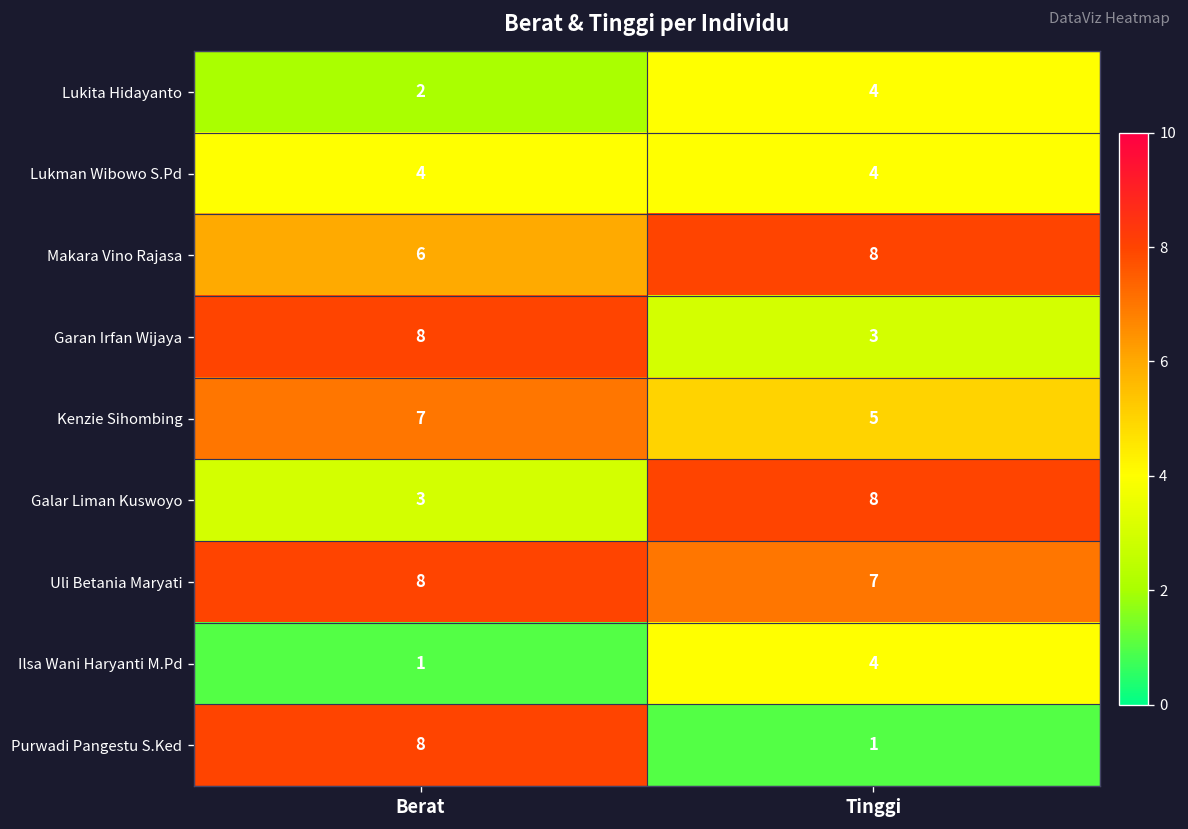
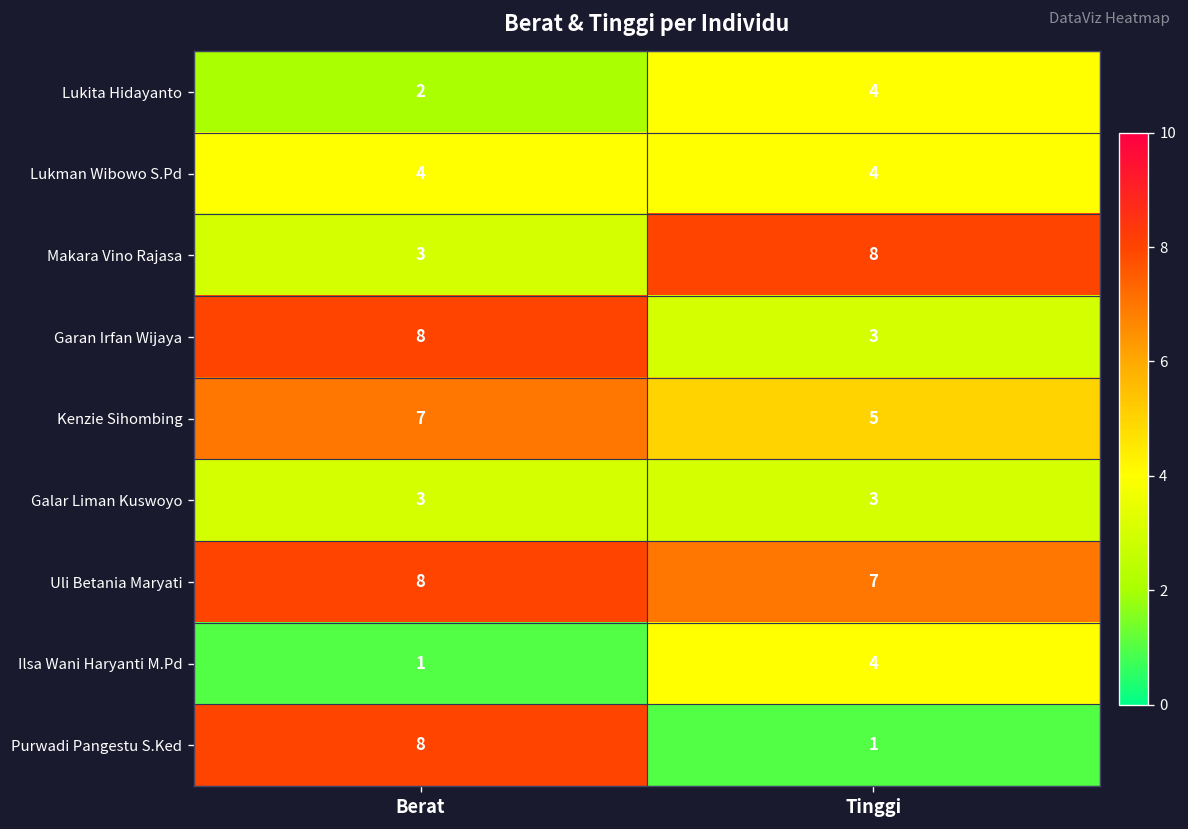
  {
    "Lukita Hidayanto": {
      "Berat": 2,
      "Tinggi": 4
    },
    "Lukman Wibowo S.Pd": {
      "Berat": 4,
      "Tinggi": 4
    },
    "Makara Vino Rajasa": {
-     "Berat": 6,
+     "Berat": 3,
      "Tinggi": 8
    },
    "Garan Irfan Wijaya": {
      "Berat": 8,
      "Tinggi": 3
    },
    "Kenzie Sihombing": {
      "Berat": 7,
      "Tinggi": 5
    },
    "Galar Liman Kuswoyo": {
      "Berat": 3,
-     "Tinggi": 8
+     "Tinggi": 3
    },
    "Uli Betania Maryati": {
      "Berat": 8,
      "Tinggi": 7
    },
    "Ilsa Wani Haryanti M.Pd": {
      "Berat": 1,
      "Tinggi": 4
    },
    "Purwadi Pangestu S.Ked": {
      "Berat": 8,
      "Tinggi": 1
    }
  }
